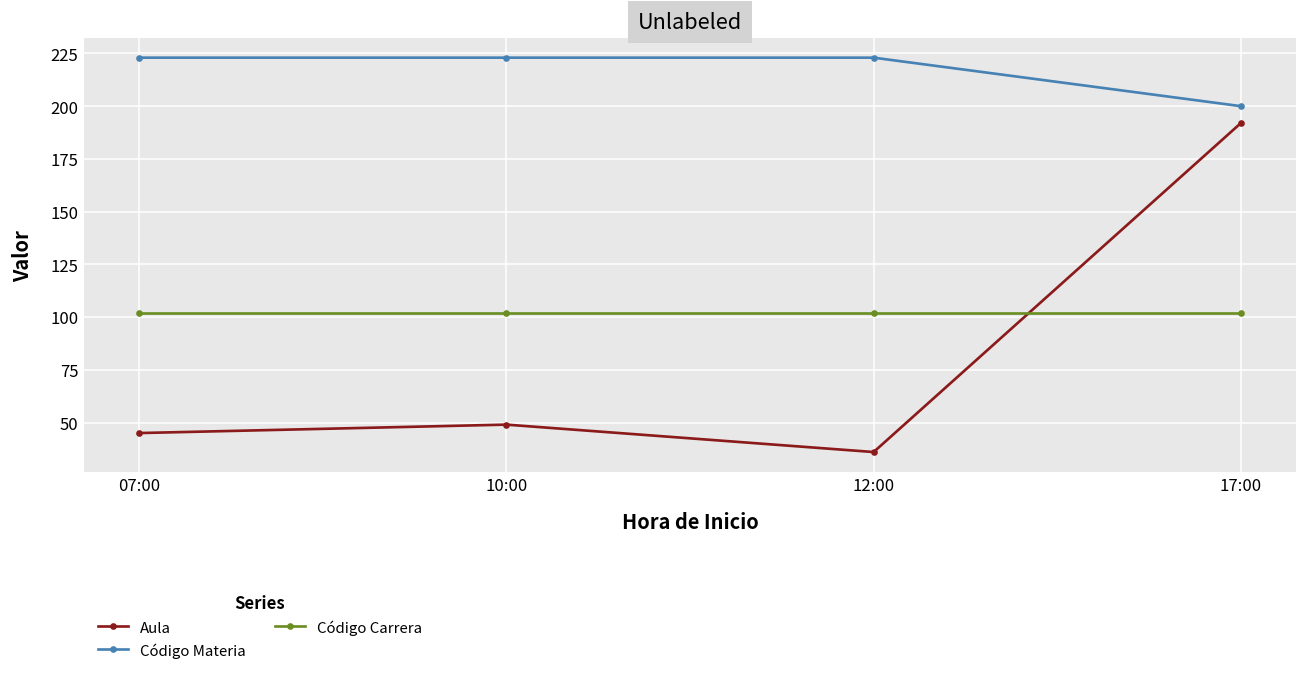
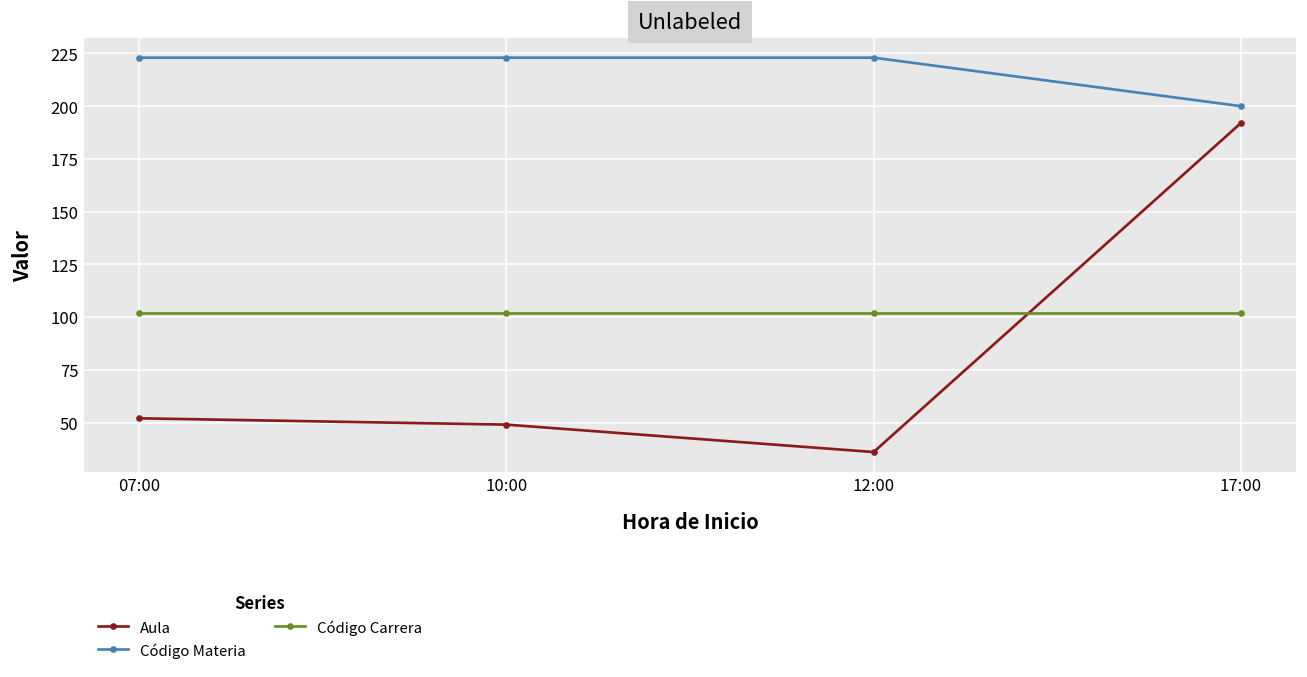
  {
    "Aula": {
-     "07:00": 45,
+     "07:00": 52,
      "10:00": 49,
      "12:00": 36,
      "17:00": 192
    },
    "Código Materia": {
      "07:00": 223,
      "10:00": 223,
      "12:00": 223,
      "17:00": 200
    },
    "Código Carrera": {
      "07:00": 102,
      "10:00": 102,
      "12:00": 102,
      "17:00": 102
    }
  }
